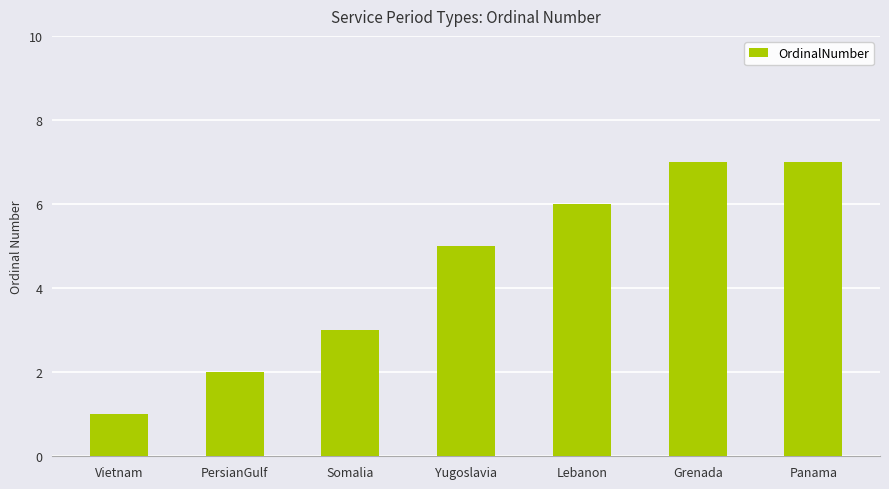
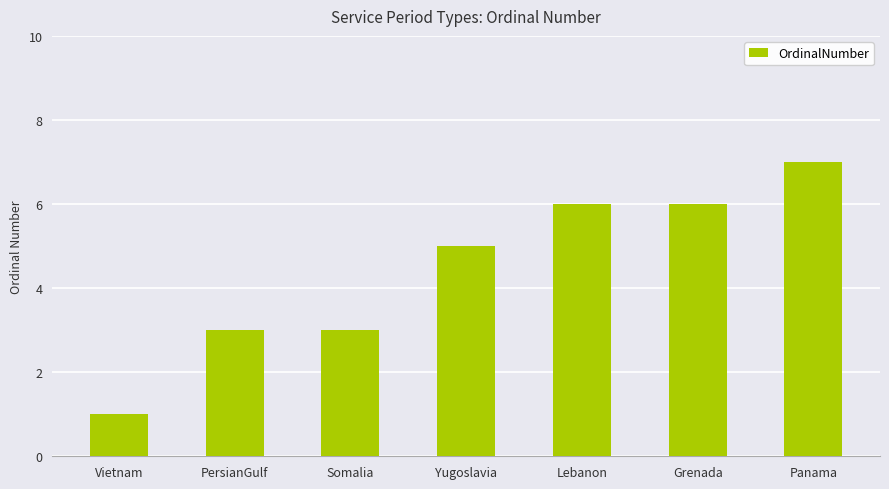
  {
    "Vietnam": 1,
-   "PersianGulf": 2,
+   "PersianGulf": 3,
    "Somalia": 3,
    "Yugoslavia": 5,
    "Lebanon": 6,
-   "Grenada": 7,
+   "Grenada": 6,
    "Panama": 7
  }
